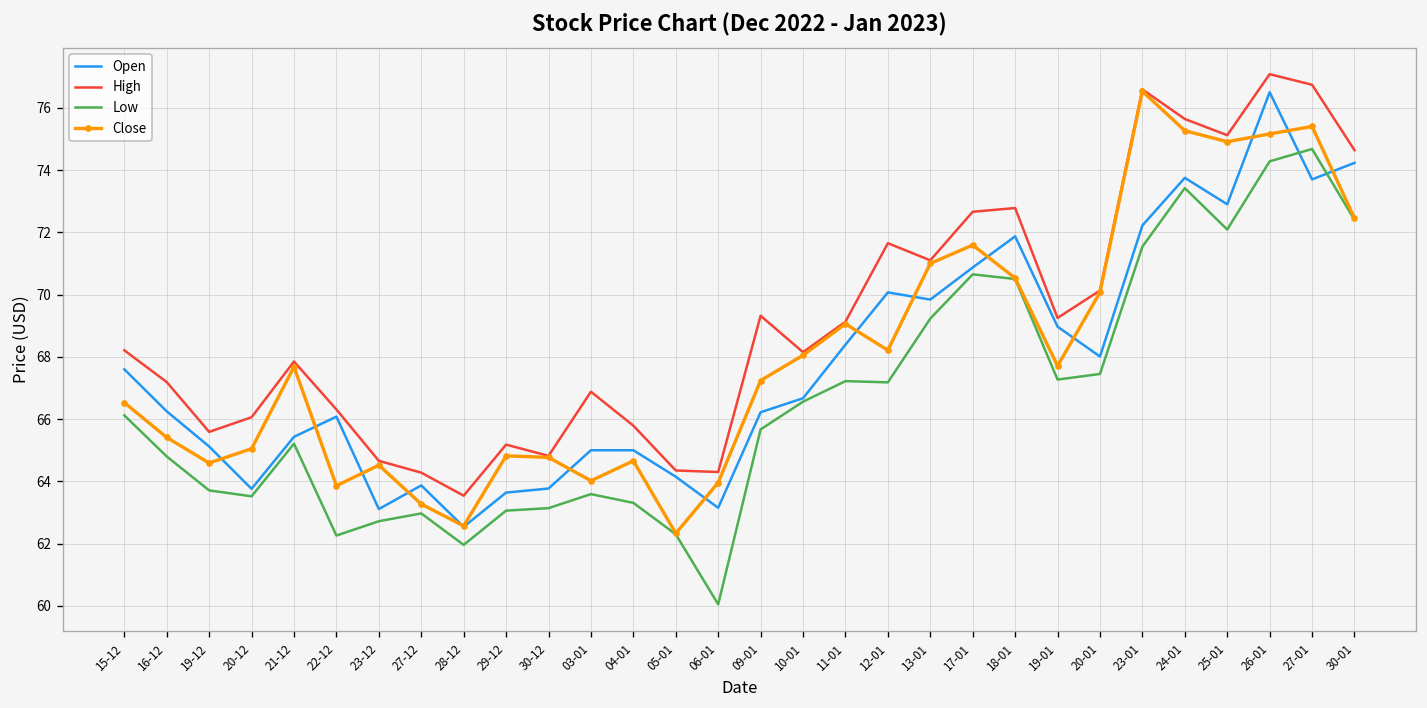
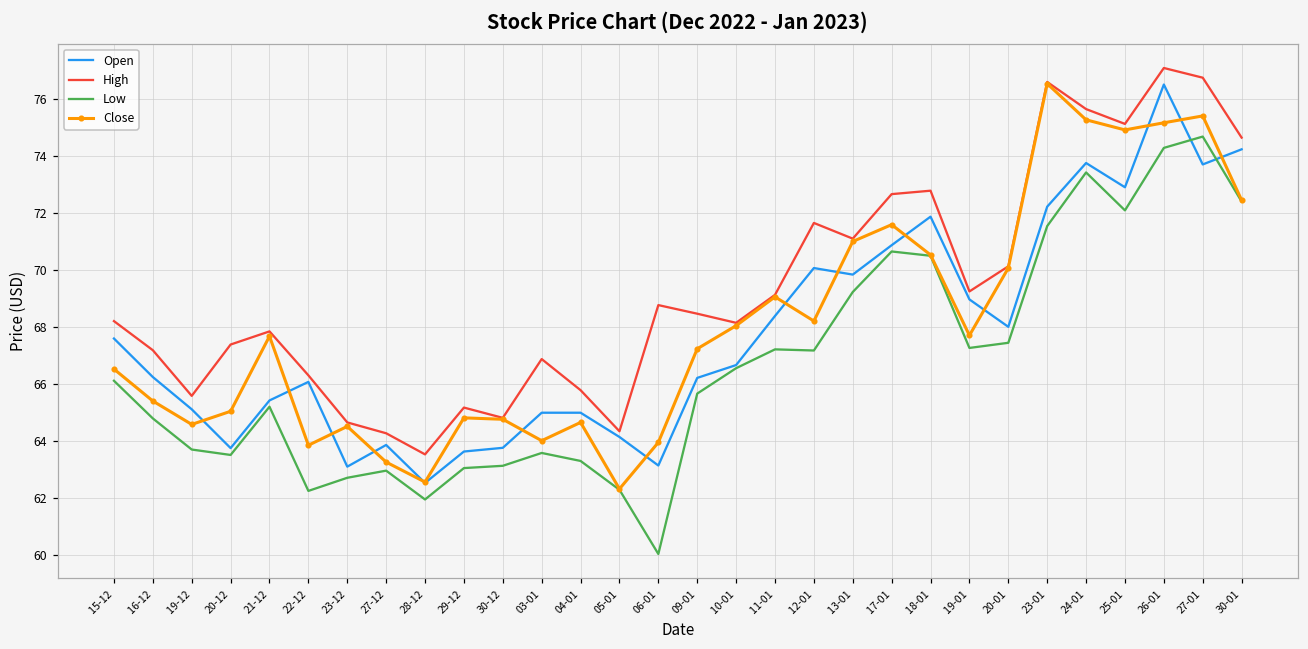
  {
    "Open": {
      "15-12": 67.6,
      "16-12": 66.3,
      "19-12": 65.1,
      "20-12": 63.8,
      "21-12": 65.4,
      "22-12": 66.1,
      "23-12": 63.1,
      "27-12": 63.9,
      "29-12": 63.6,
      "30-12": 63.8,
      "03-01": 65.0,
      "04-01": 65.0,
      "05-01": 64.2,
      "06-01": 63.2,
      "09-01": 66.2,
      "10-01": 66.7,
      "11-01": 68.4,
      "12-01": 70.1,
      "13-01": 69.8,
      "17-01": 70.9,
      "18-01": 71.9,
      "19-01": 69.0,
      "20-01": 68.0,
      "23-01": 72.2,
      "24-01": 73.8,
      "25-01": 72.9,
      "26-01": 76.5,
      "27-01": 73.7,
      "30-01": 74.2
    },
    "High": {
      "15-12": 68.2,
      "16-12": 67.2,
      "19-12": 65.6,
-     "20-12": 66.1,
+     "20-12": 67.4,
      "21-12": 67.8,
      "22-12": 66.3,
      "23-12": 64.7,
      "27-12": 64.3,
      "28-12": 63.5,
      "29-12": 65.2,
      "03-01": 66.9,
      "04-01": 65.8,
      "05-01": 64.3,
-     "06-01": 64.3,
-     "09-01": 69.3,
+     "06-01": 68.8,
+     "09-01": 68.5,
      "10-01": 68.2,
      "12-01": 71.7,
      "13-01": 71.1,
      "17-01": 72.7,
      "18-01": 72.8,
      "19-01": 69.3,
      "24-01": 75.6,
      "25-01": 75.1,
      "26-01": 77.1,
      "27-01": 76.7,
      "30-01": 74.6
    },
    "Low": {
      "15-12": 66.1,
      "16-12": 64.8,
      "19-12": 63.7,
      "20-12": 63.5,
      "21-12": 65.2,
      "22-12": 62.3,
      "23-12": 62.7,
      "27-12": 63.0,
      "28-12": 62.0,
      "29-12": 63.1,
      "30-12": 63.1,
      "03-01": 63.6,
      "04-01": 63.3,
      "06-01": 60.0,
      "09-01": 65.7,
      "10-01": 66.6,
      "11-01": 67.2,
      "12-01": 67.2,
      "13-01": 69.2,
      "17-01": 70.7,
      "19-01": 67.3,
      "20-01": 67.4,
      "23-01": 71.5,
      "24-01": 73.4,
      "25-01": 72.1,
      "26-01": 74.3,
      "27-01": 74.7
    },
    "Close": {
      "15-12": 66.5,
      "16-12": 65.4,
      "19-12": 64.6,
      "20-12": 65.1,
      "21-12": 67.7,
      "22-12": 63.9,
      "23-12": 64.5,
      "27-12": 63.3,
      "29-12": 64.8,
      "03-01": 64.0,
      "04-01": 64.7,
      "06-01": 64.0,
      "09-01": 67.2,
      "10-01": 68.1,
      "12-01": 68.2,
      "13-01": 71.0,
      "17-01": 71.6,
      "19-01": 67.7,
      "24-01": 75.3,
      "25-01": 74.9,
      "26-01": 75.2,
      "27-01": 75.4
    }
  }
